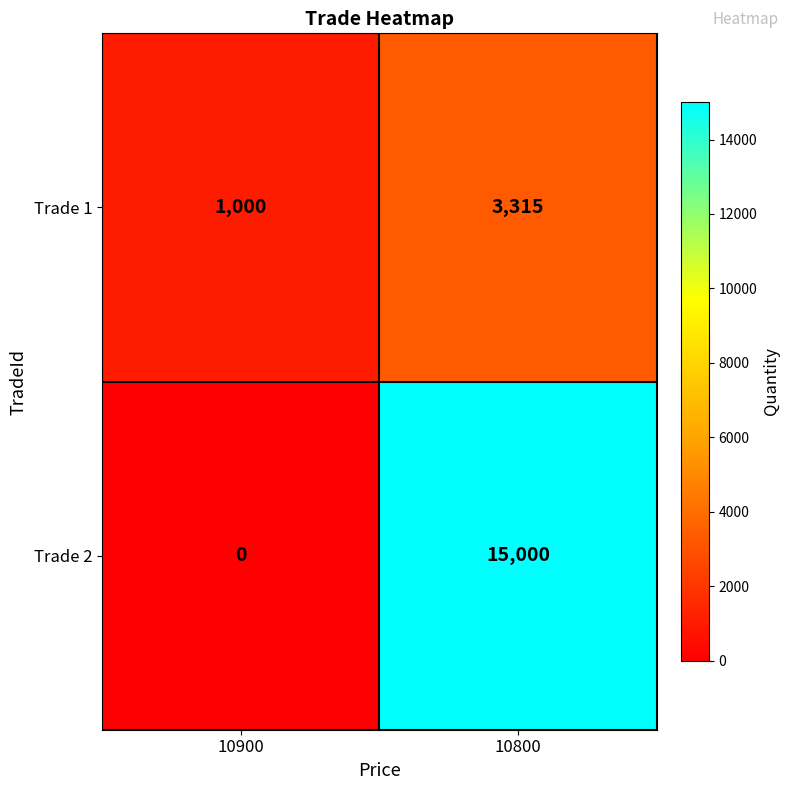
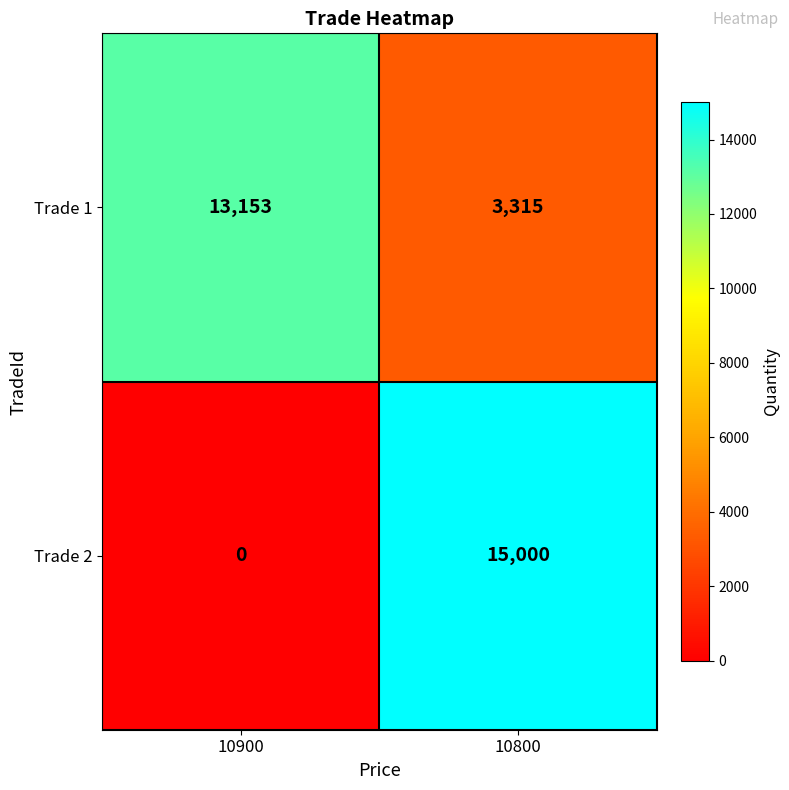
  {
    "Trade 1": {
-     "10900": "1,000",
+     "10900": "13,153",
      "10800": "3,315"
    },
    "Trade 2": {
      "10900": "0",
      "10800": "15,000"
    }
  }
